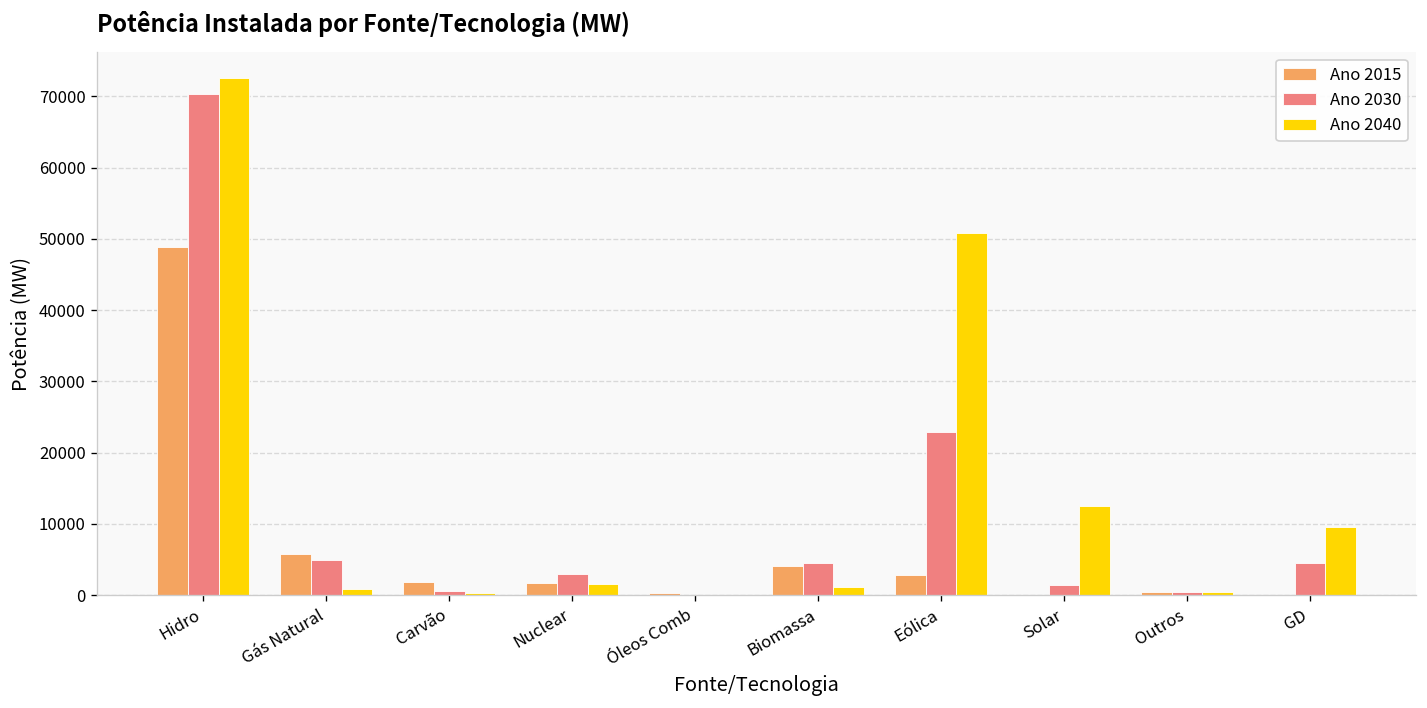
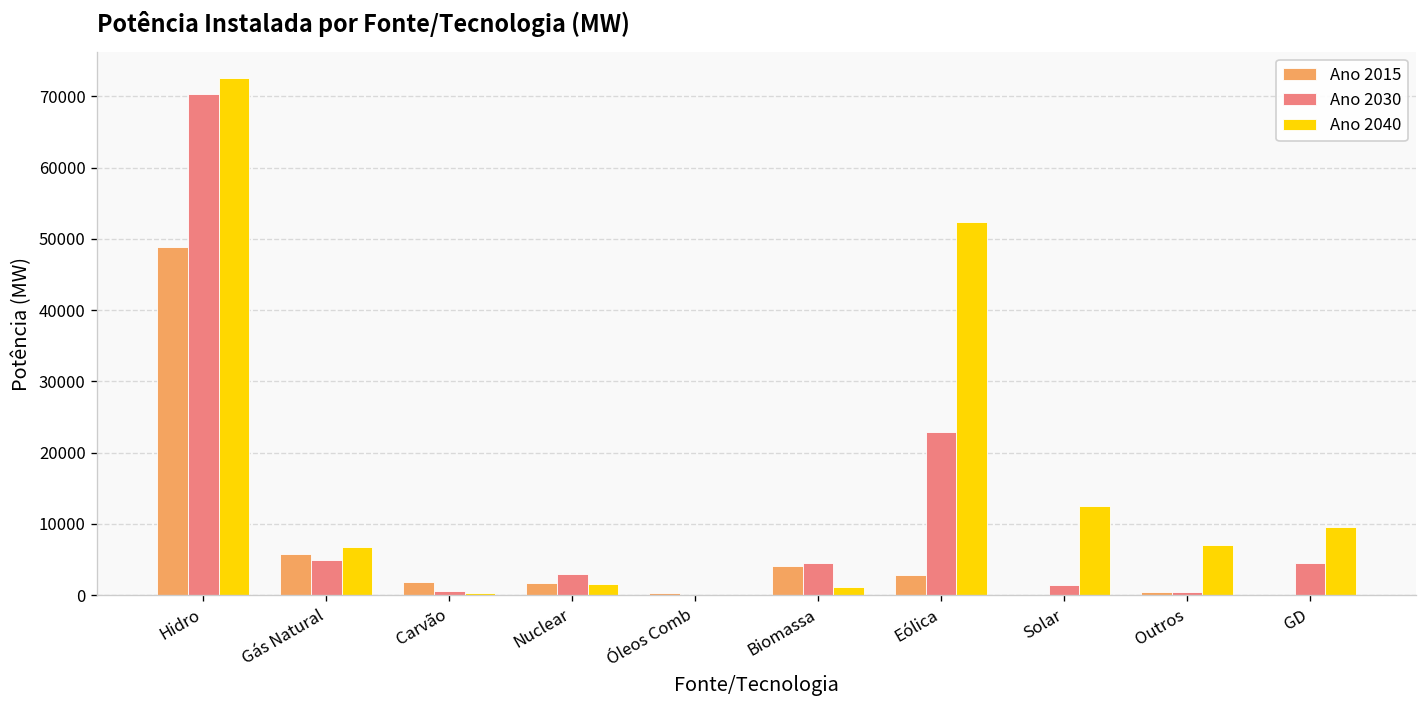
  {
    "Ano 2040": {
      "Hidro": 73000,
-     "Gás Natural": 1000,
+     "Gás Natural": 7000,
      "Nuclear": 2000,
      "Óleos Comb": 0,
      "Biomassa": 1000,
-     "Eólica": 51000,
+     "Eólica": 52000,
      "Solar": 13000,
-     "Outros": 0,
+     "Outros": 7000,
      "GD": 10000
    }
  }
